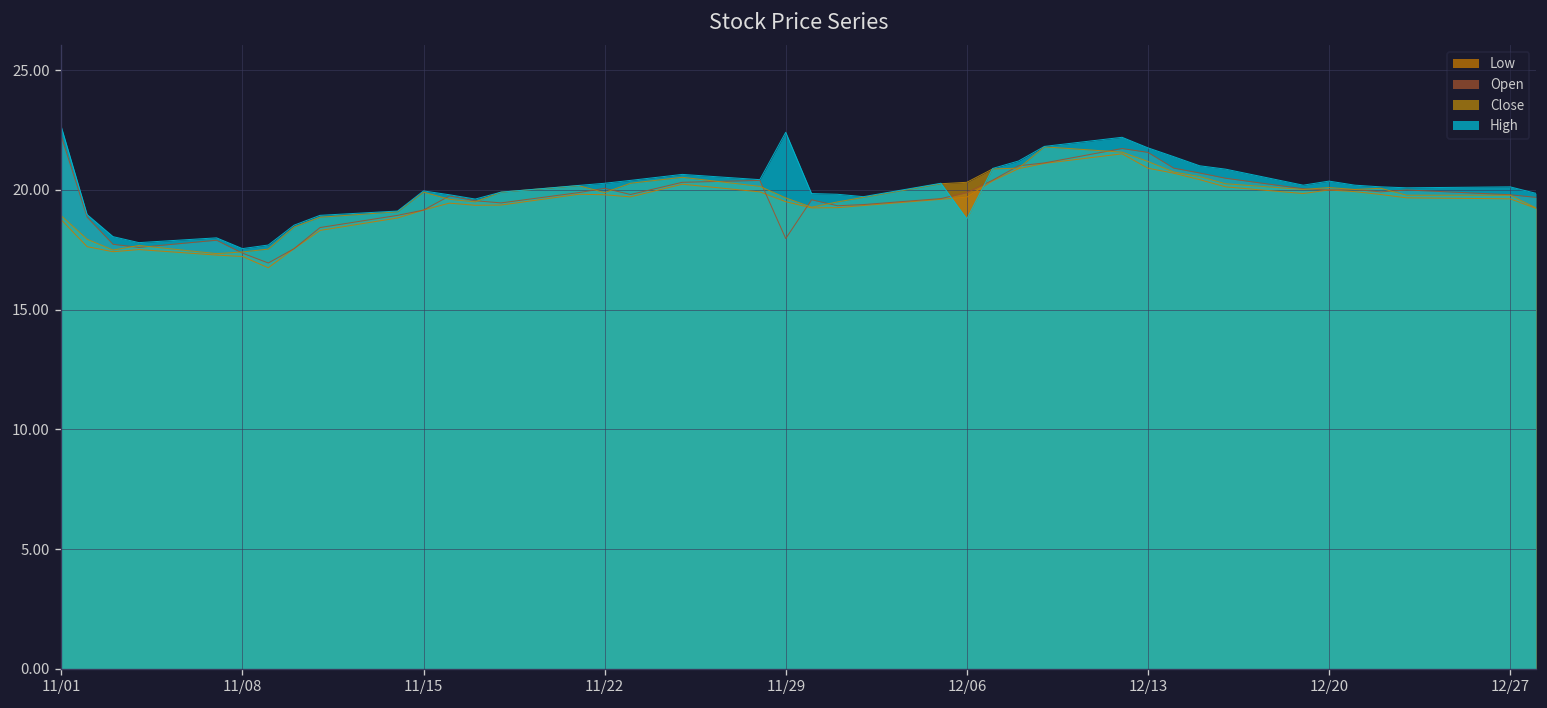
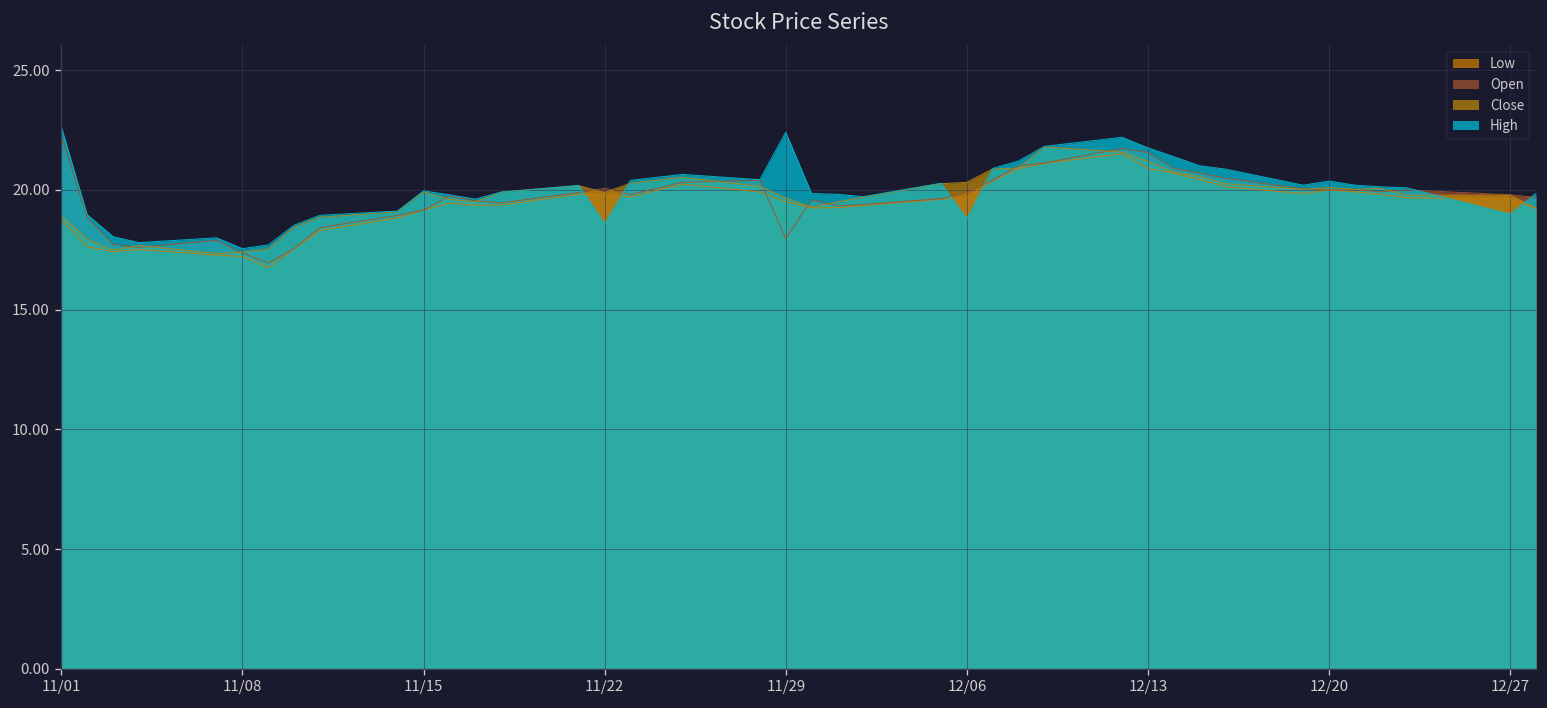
  {
    "Open": {
      "11/01": 22.2,
      "11/22": 20.1,
      "11/29": 18.0,
      "12/06": 19.9,
      "12/13": 21.6
    },
    "High": {
      "11/01": 22.6,
      "11/08": 17.6,
-     "11/22": 20.3,
+     "11/22": 18.6,
      "11/29": 22.4,
      "12/06": 18.8,
      "12/13": 21.8,
      "12/20": 20.4,
-     "12/27": 20.1
+     "12/27": 19.0
    }
  }
